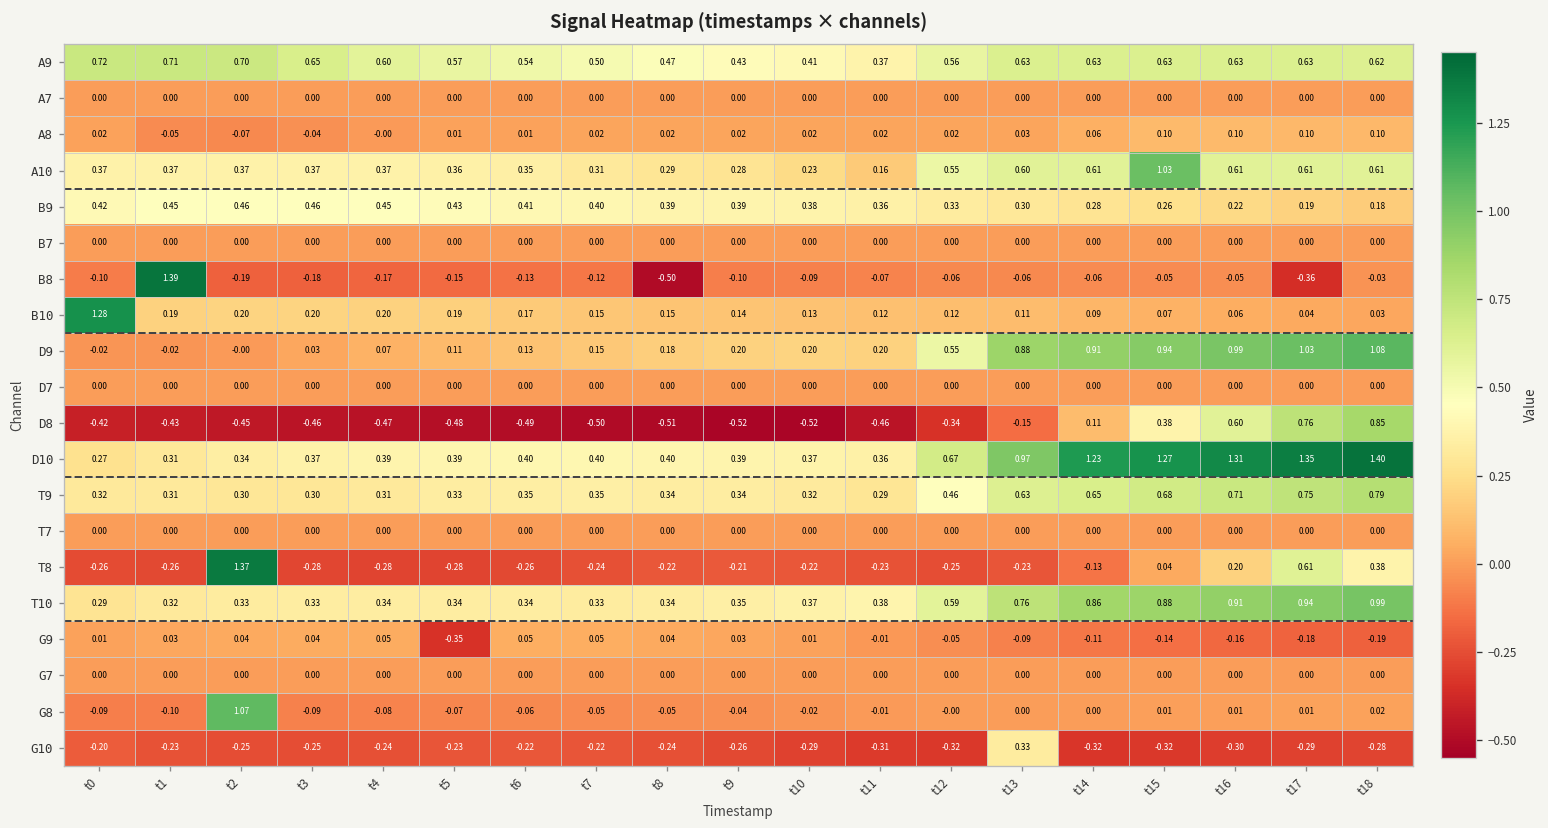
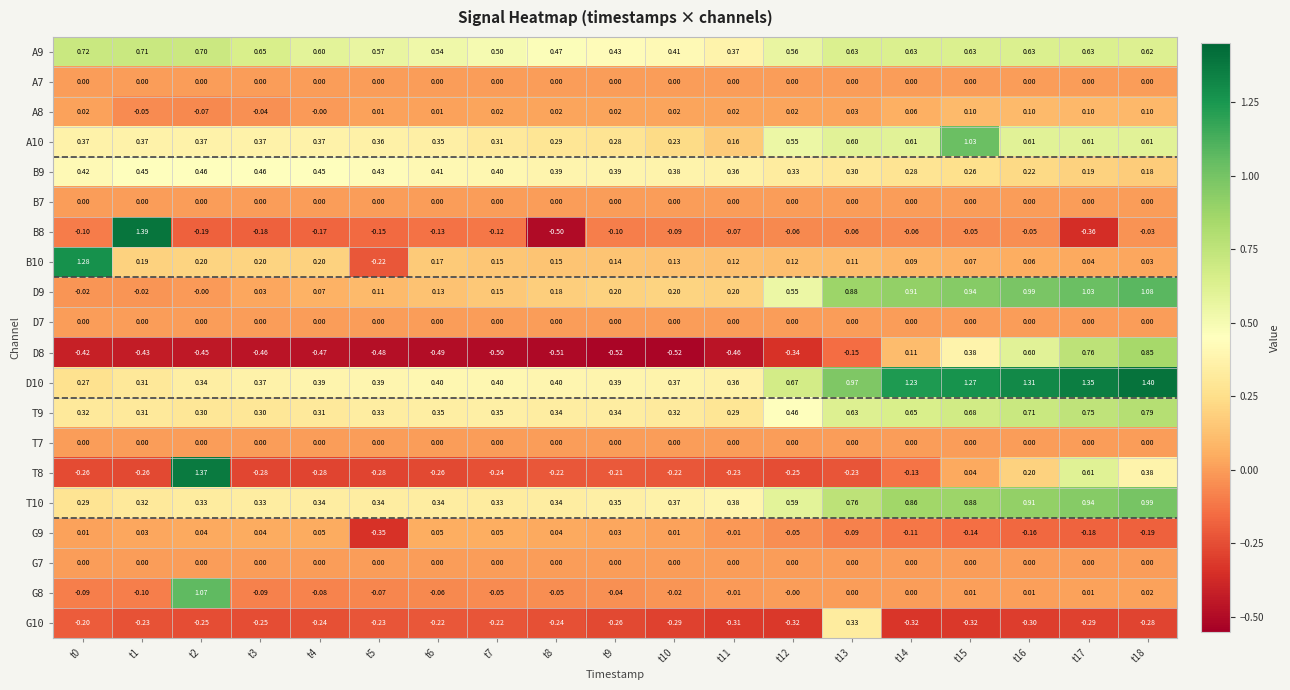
  {
    "B10": {
      "t0": 1.28,
      "t1": 0.19,
      "t2": 0.20,
      "t3": 0.20,
      "t4": 0.20,
-     "t5": 0.19,
+     "t5": -0.22,
      "t6": 0.17,
      "t7": 0.15,
      "t8": 0.15,
      "t9": 0.14,
      "t10": 0.13,
      "t11": 0.12,
      "t12": 0.12,
      "t13": 0.11,
      "t14": 0.09,
      "t15": 0.07,
      "t16": 0.06,
      "t17": 0.04,
      "t18": 0.03
    }
  }
